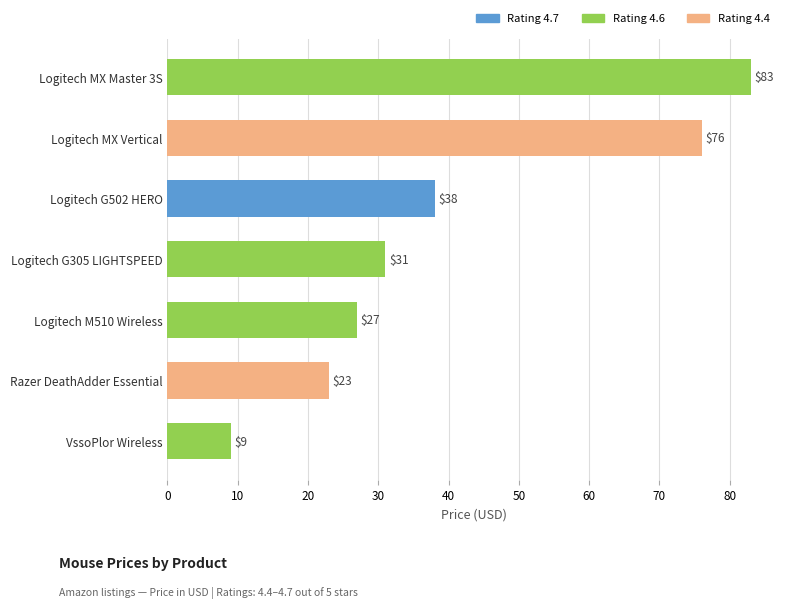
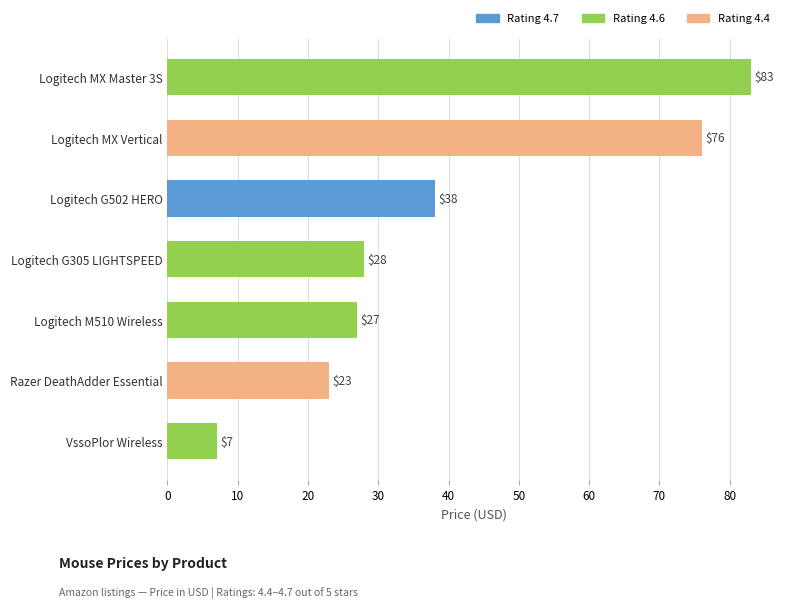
  {
    "Logitech MX Master 3S": "$83",
    "Logitech MX Vertical": "$76",
    "Logitech G502 HERO": "$38",
-   "Logitech G305 LIGHTSPEED": "$31",
+   "Logitech G305 LIGHTSPEED": "$28",
    "Logitech M510 Wireless": "$27",
    "Razer DeathAdder Essential": "$23",
-   "VssoPlor Wireless": "$9"
+   "VssoPlor Wireless": "$7"
  }
